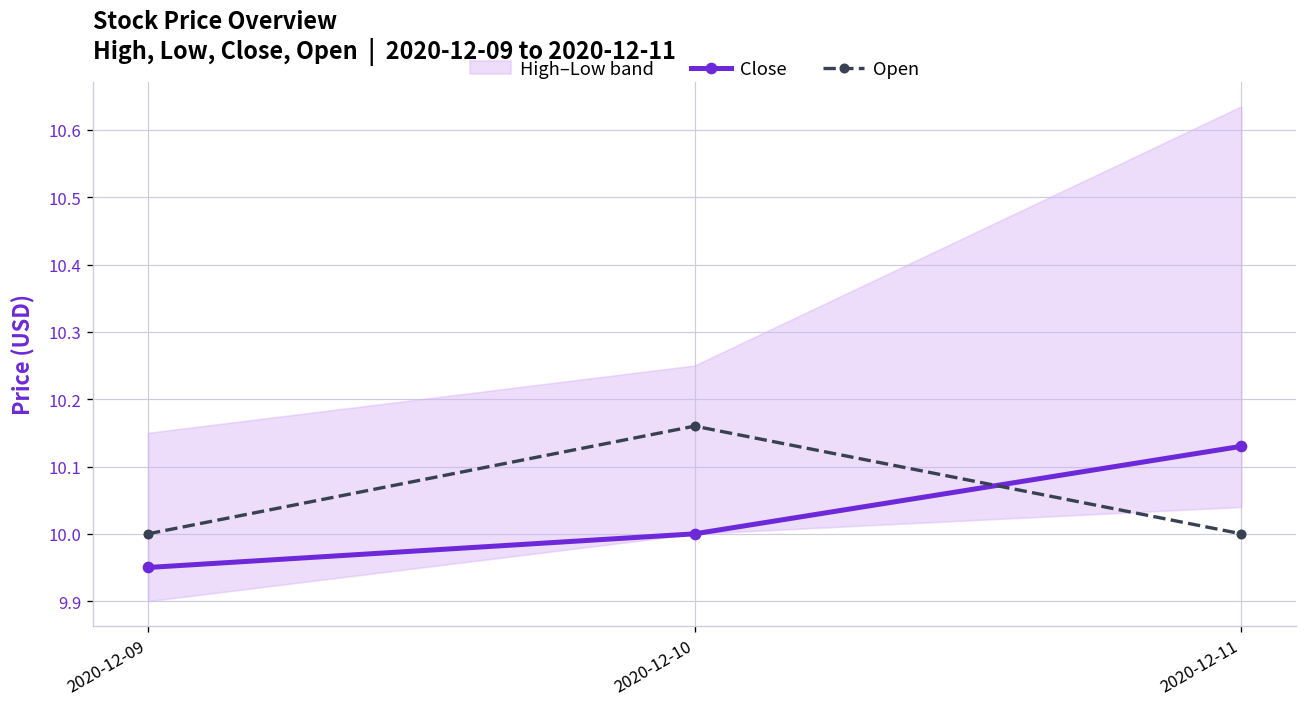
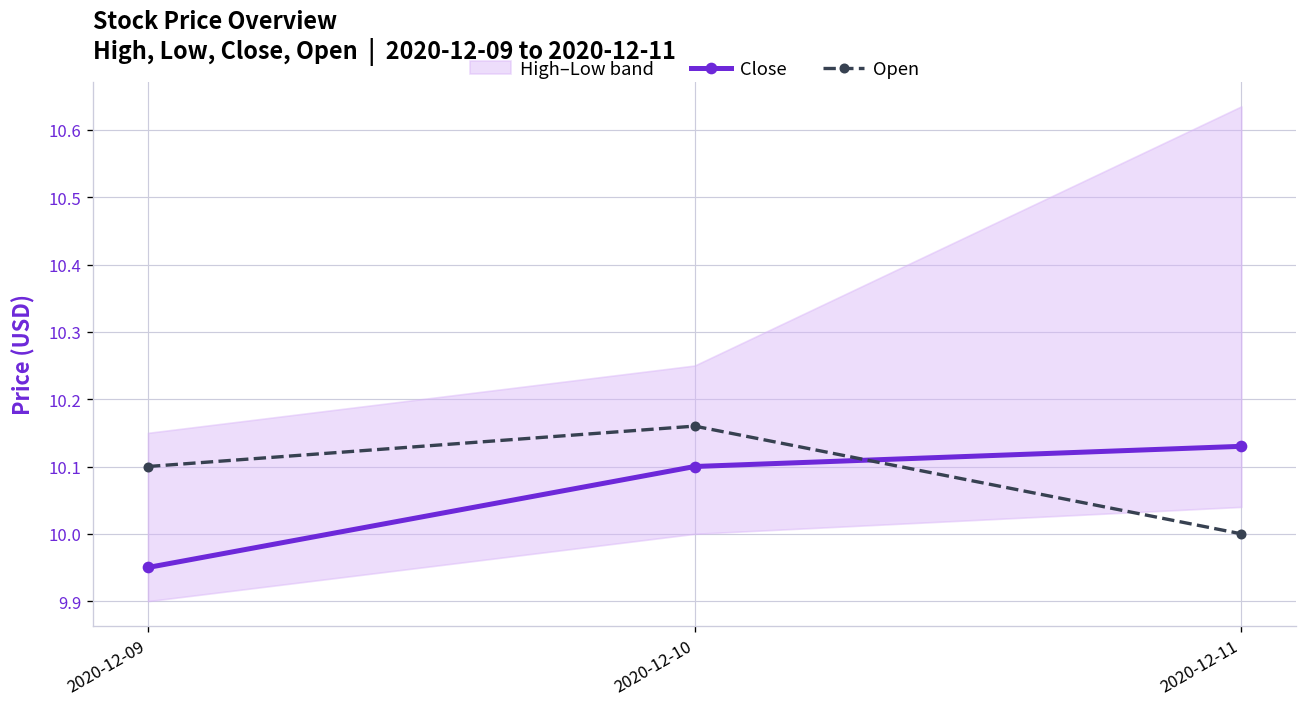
  {
    "Close": {
      "2020-12-09": 9.95,
-     "2020-12-10": 10.0,
+     "2020-12-10": 10.1,
      "2020-12-11": 10.13
    },
    "Open": {
-     "2020-12-09": 10.0,
+     "2020-12-09": 10.1,
      "2020-12-10": 10.16,
      "2020-12-11": 10.0
    }
  }
